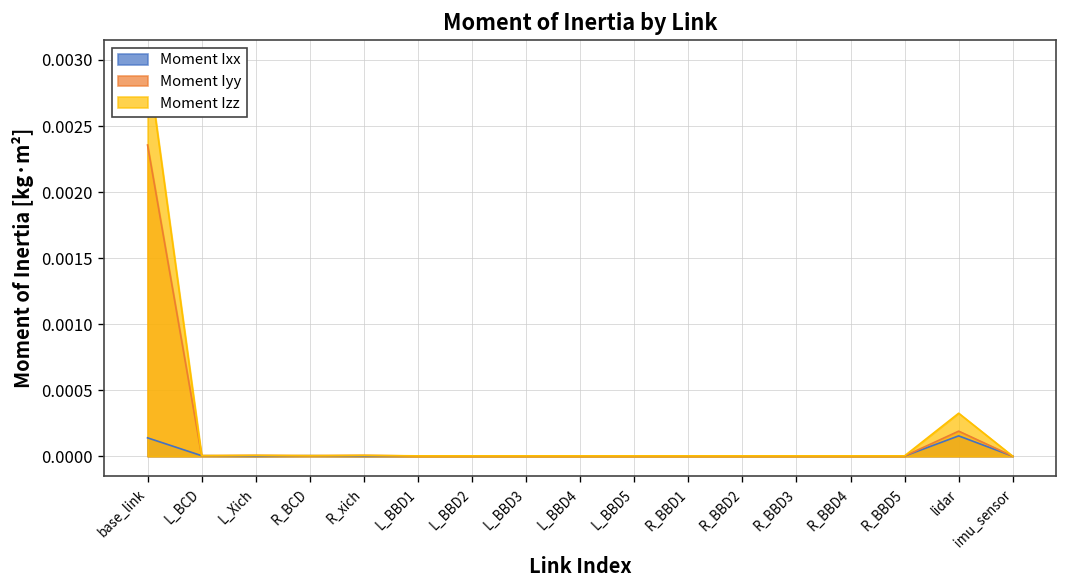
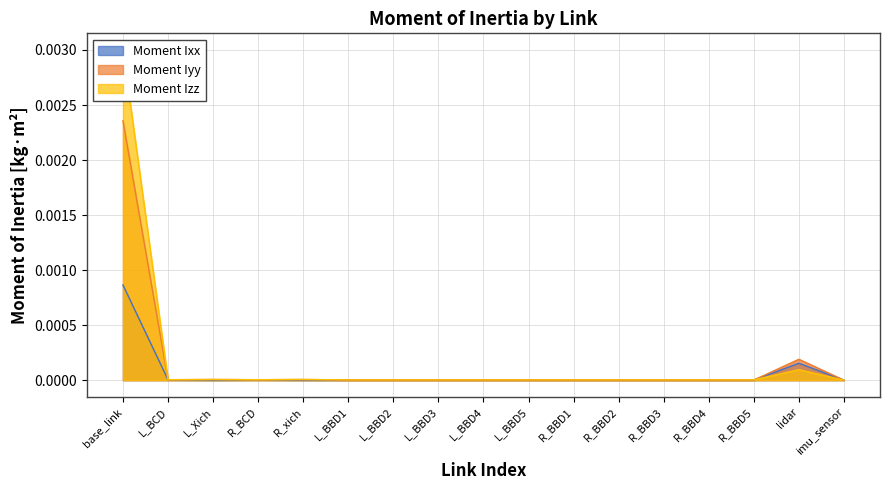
  {
    "Moment Ixx": {
-     "base_link": 0.00014,
+     "base_link": 0.00087,
      "lidar": 0.00015
    },
    "Moment Iyy": {
      "base_link": 0.00236,
      "lidar": 0.00019
    },
    "Moment Izz": {
-     "lidar": 0.00033
+     "lidar": 0.00010
    }
  }
